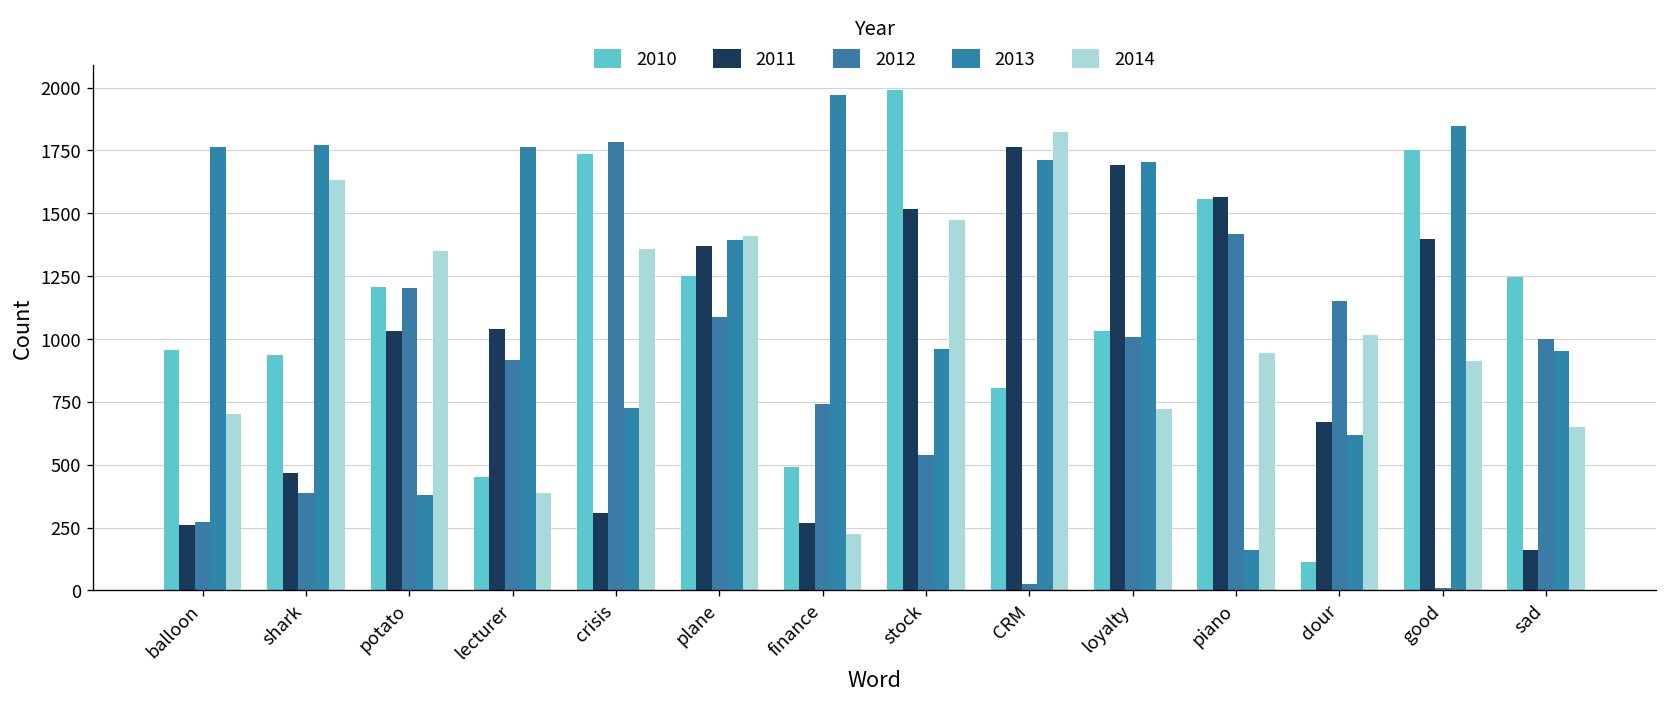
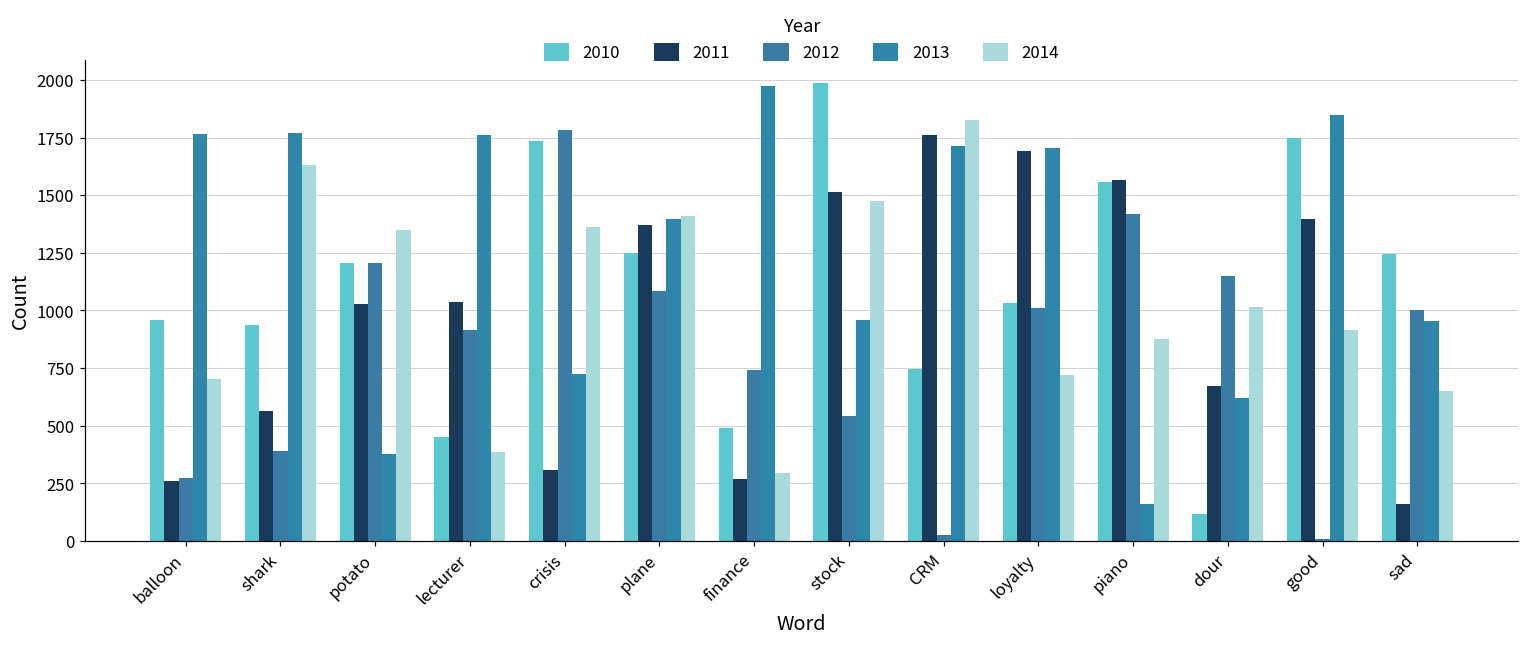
  {
    "2010": {
      "balloon": 960,
      "shark": 940,
      "potato": 1210,
      "lecturer": 450,
      "crisis": 1740,
      "plane": 1250,
      "finance": 490,
      "stock": 1990,
-     "CRM": 800,
+     "CRM": 740,
      "loyalty": 1030,
      "piano": 1560,
      "dour": 120,
      "good": 1750,
      "sad": 1250
    },
    "2011": {
      "balloon": 260,
-     "shark": 470,
+     "shark": 560,
      "potato": 1030,
      "lecturer": 1040,
      "crisis": 310,
      "plane": 1370,
      "finance": 270,
      "stock": 1520,
      "CRM": 1760,
      "loyalty": 1690,
      "piano": 1560,
      "dour": 670,
      "good": 1400,
      "sad": 160
    },
    "2014": {
      "balloon": 700,
      "shark": 1630,
      "potato": 1350,
      "lecturer": 390,
      "crisis": 1360,
      "plane": 1410,
-     "finance": 230,
+     "finance": 290,
      "stock": 1480,
      "CRM": 1830,
      "loyalty": 720,
-     "piano": 950,
+     "piano": 880,
      "dour": 1020,
      "good": 910,
      "sad": 650
    }
  }
